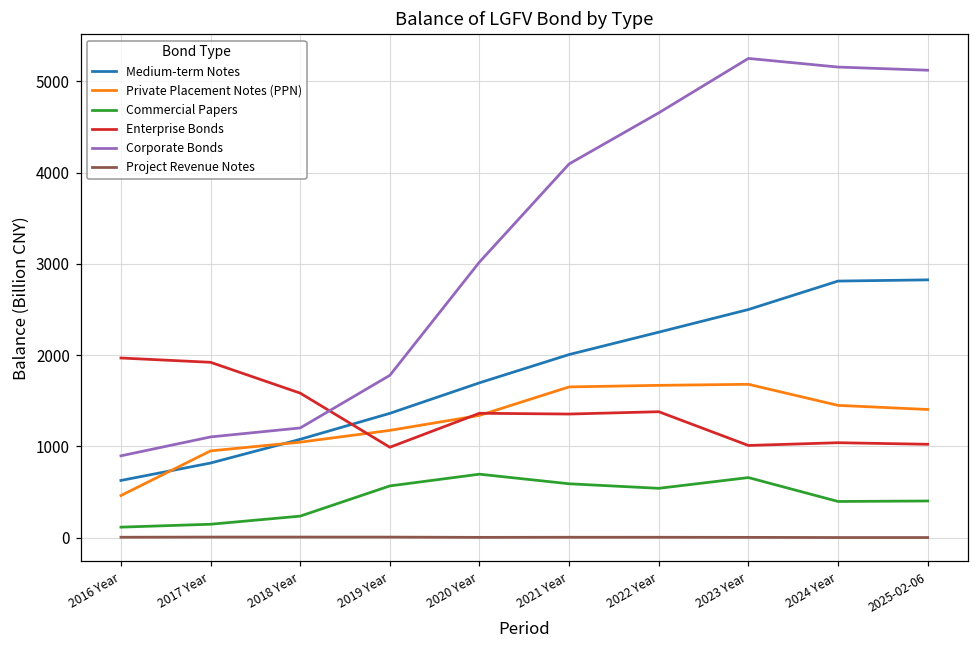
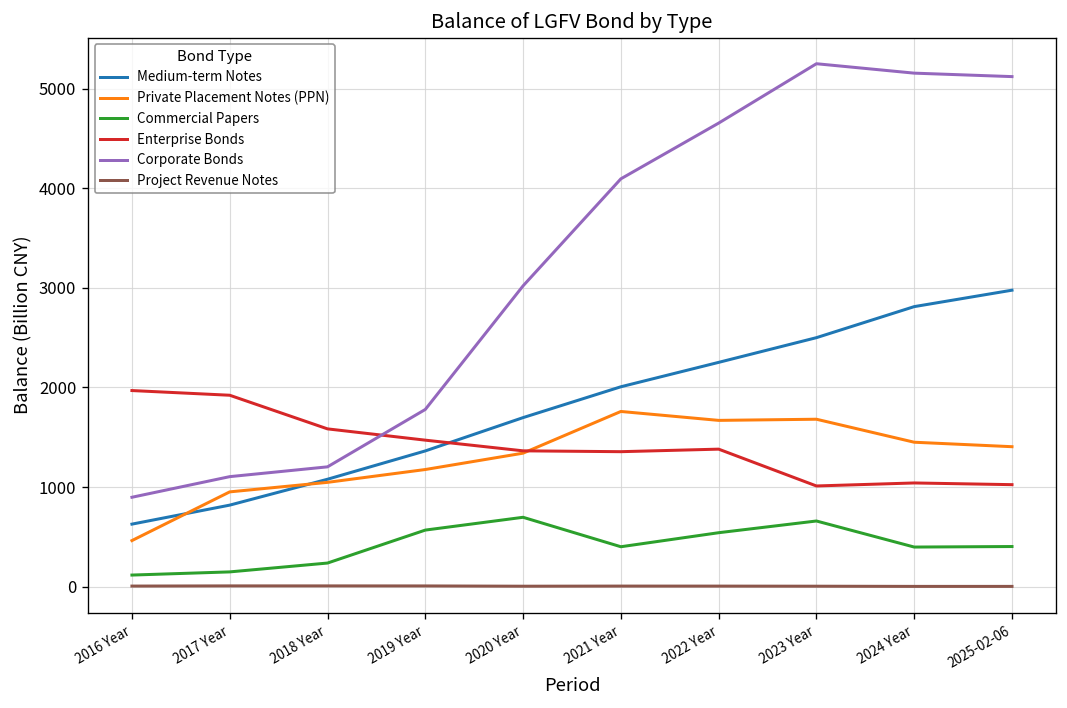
  {
    "Medium-term Notes": {
      "2016 Year": 600,
      "2017 Year": 800,
      "2018 Year": 1100,
      "2019 Year": 1400,
      "2020 Year": 1700,
      "2021 Year": 2000,
      "2022 Year": 2300,
      "2023 Year": 2500,
      "2024 Year": 2800,
-     "2025-02-06": 2800
+     "2025-02-06": 3000
    },
    "Private Placement Notes (PPN)": {
      "2016 Year": 500,
      "2017 Year": 1000,
      "2018 Year": 1000,
      "2019 Year": 1200,
-     "2021 Year": 1700,
+     "2021 Year": 1800,
      "2022 Year": 1700,
      "2023 Year": 1700,
      "2024 Year": 1400,
      "2025-02-06": 1400
    },
    "Commercial Papers": {
      "2016 Year": 100,
      "2017 Year": 100,
      "2018 Year": 200,
      "2019 Year": 600,
      "2020 Year": 700,
-     "2021 Year": 600,
+     "2021 Year": 400,
      "2022 Year": 500,
      "2023 Year": 700,
      "2024 Year": 400,
      "2025-02-06": 400
    },
    "Enterprise Bonds": {
      "2016 Year": 2000,
      "2017 Year": 1900,
      "2018 Year": 1600,
-     "2019 Year": 1000,
+     "2019 Year": 1500,
      "2021 Year": 1400,
      "2022 Year": 1400,
      "2023 Year": 1000,
      "2024 Year": 1000,
      "2025-02-06": 1000
    },
    "Corporate Bonds": {
      "2016 Year": 900,
      "2017 Year": 1100,
      "2018 Year": 1200,
      "2019 Year": 1800,
      "2020 Year": 3000,
      "2021 Year": 4100,
      "2022 Year": 4700,
      "2023 Year": 5300,
      "2024 Year": 5200,
      "2025-02-06": 5100
    },
    "Project Revenue Notes": {
      "2016 Year": 0,
      "2017 Year": 0,
      "2018 Year": 0,
      "2019 Year": 0,
      "2020 Year": 0,
      "2021 Year": 0,
      "2022 Year": 0,
      "2023 Year": 0,
      "2024 Year": 0,
      "2025-02-06": 0
    }
  }
